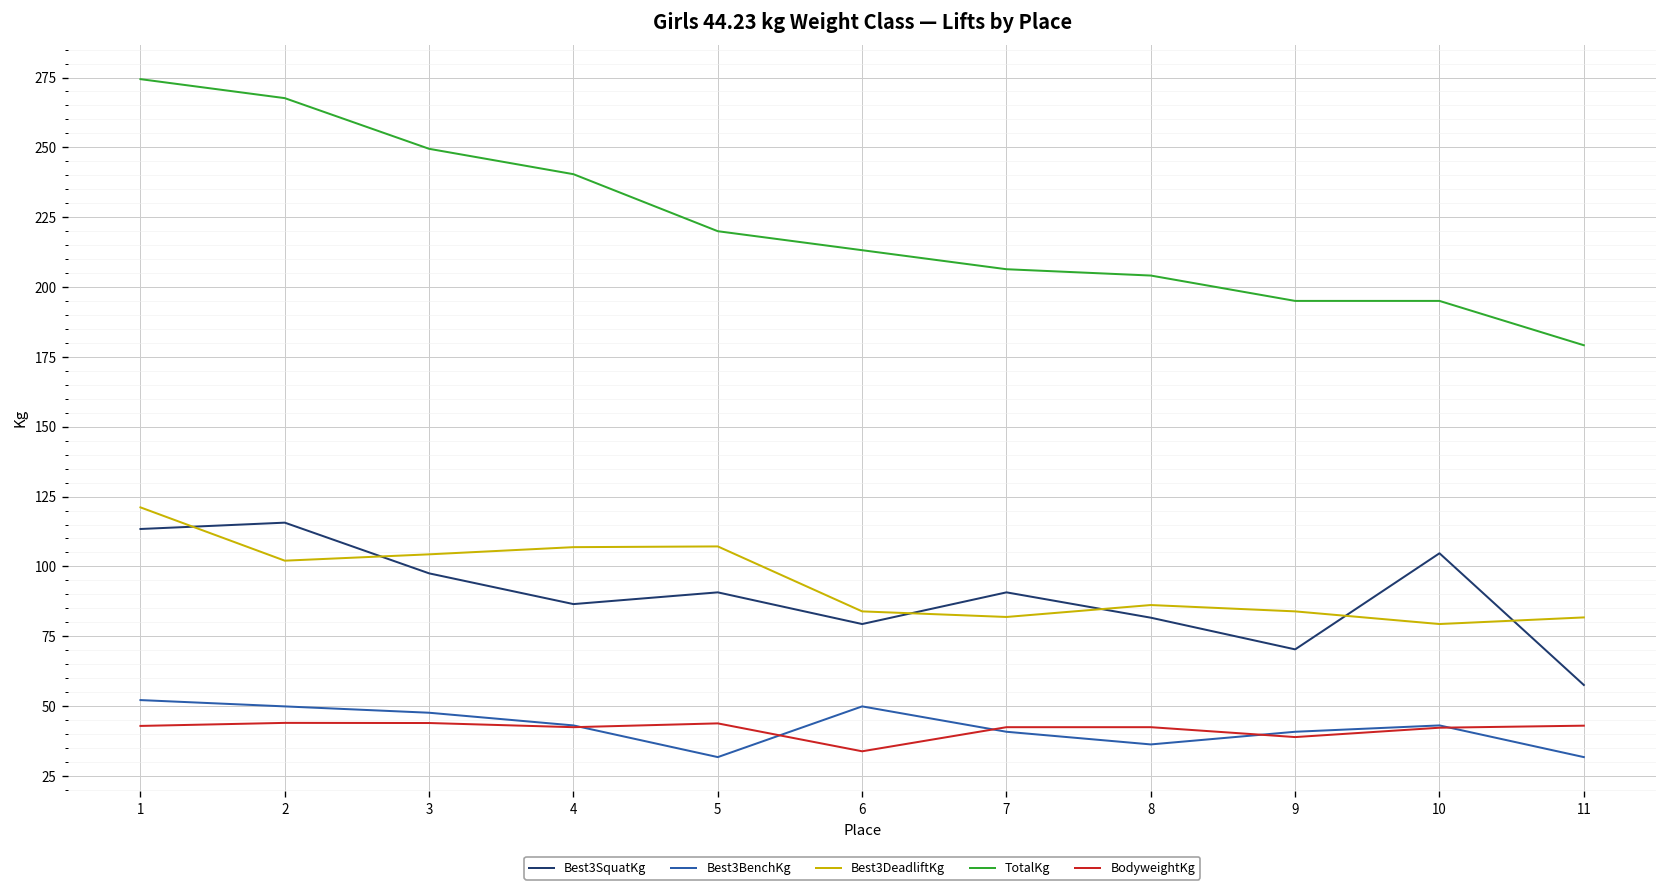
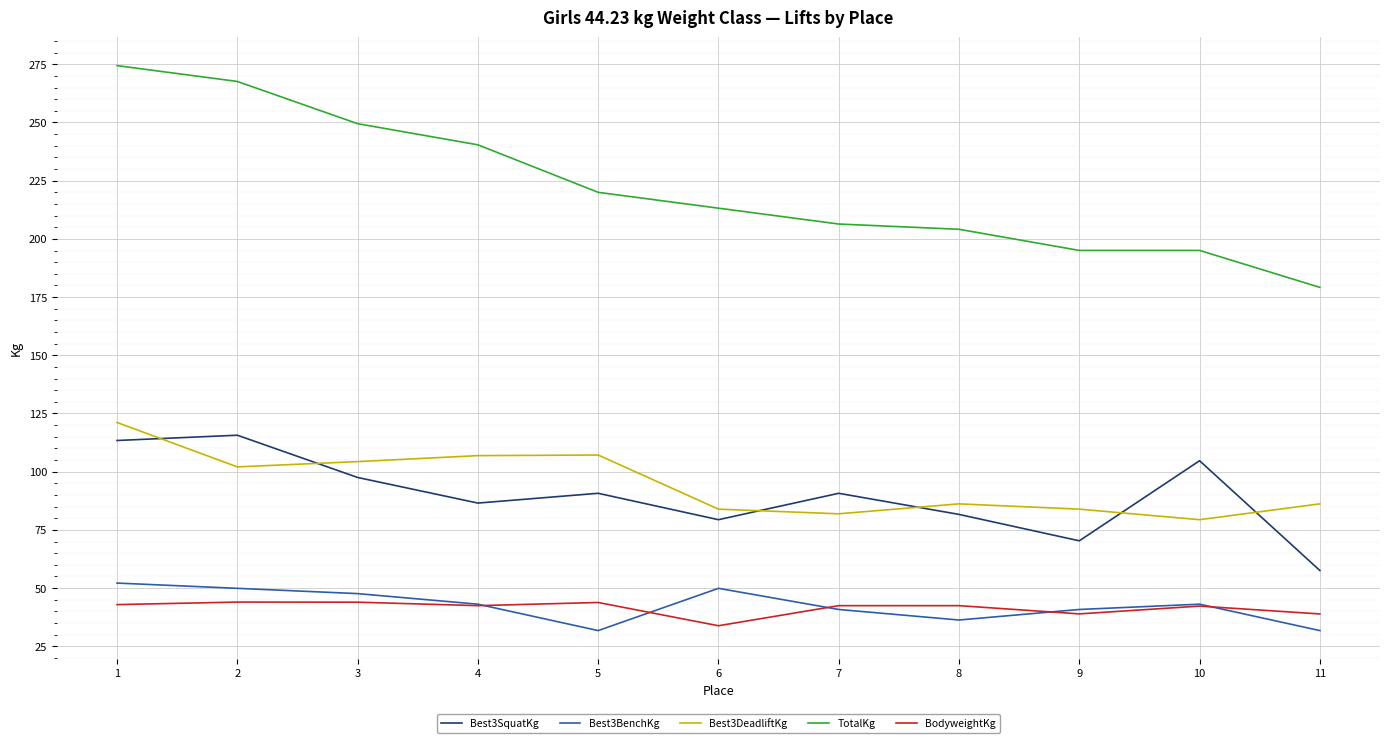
  {
    "Best3SquatKg": {
      "1": 113,
      "2": 116,
      "3": 98,
      "4": 87,
      "5": 91,
      "6": 79,
      "7": 91,
      "8": 82,
      "9": 70,
      "10": 105,
      "11": 58
    },
    "Best3BenchKg": {
      "1": 52,
      "2": 50,
      "3": 48,
      "5": 32,
      "6": 50,
      "7": 41,
      "8": 36,
      "9": 41,
      "11": 32
    },
    "Best3DeadliftKg": {
      "1": 121,
      "2": 102,
      "3": 104,
      "4": 107,
      "5": 107,
      "6": 84,
      "7": 82,
      "8": 86,
      "9": 84,
      "10": 79,
-     "11": 82
+     "11": 86
    },
    "TotalKg": {
      "1": 274,
      "2": 268,
      "3": 249,
      "4": 240,
      "5": 220,
      "6": 213,
      "7": 206,
      "8": 204,
      "9": 195,
      "10": 195,
      "11": 179
    },
    "BodyweightKg": {
      "1": 43,
      "2": 44,
      "3": 44,
      "5": 44,
      "6": 34,
      "7": 42,
      "8": 42,
      "9": 39,
-     "11": 43
+     "11": 39
    }
  }
